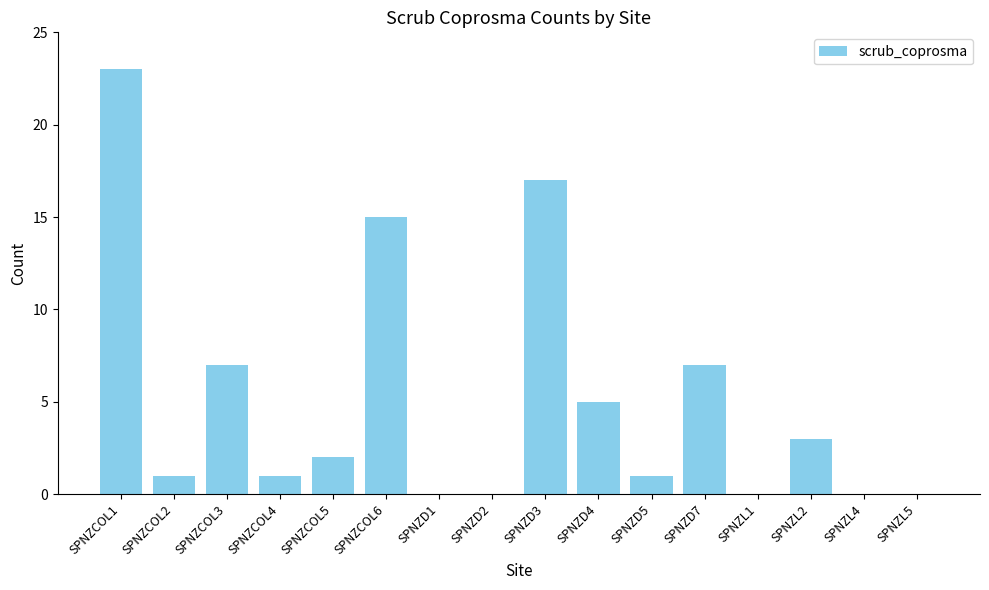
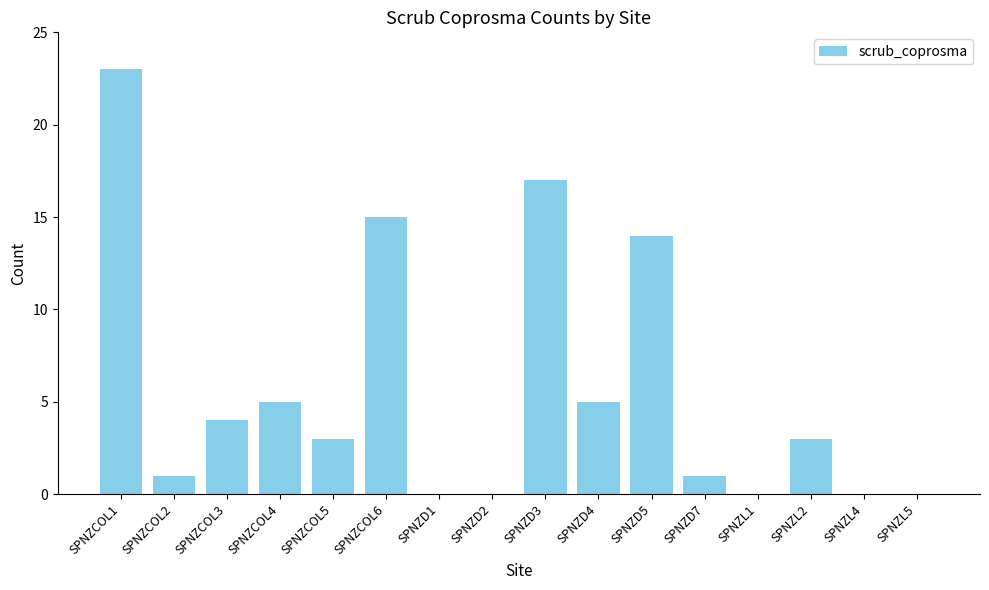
  {
    "SPNZCOL1": 23,
    "SPNZCOL2": 1,
-   "SPNZCOL3": 7,
-   "SPNZCOL4": 1,
-   "SPNZCOL5": 2,
+   "SPNZCOL3": 4,
+   "SPNZCOL4": 5,
+   "SPNZCOL5": 3,
    "SPNZCOL6": 15,
    "SPNZD1": 0,
    "SPNZD2": 0,
    "SPNZD3": 17,
    "SPNZD4": 5,
-   "SPNZD5": 1,
-   "SPNZD7": 7,
+   "SPNZD5": 14,
+   "SPNZD7": 1,
    "SPNZL1": 0,
    "SPNZL2": 3,
    "SPNZL4": 0,
    "SPNZL5": 0
  }
